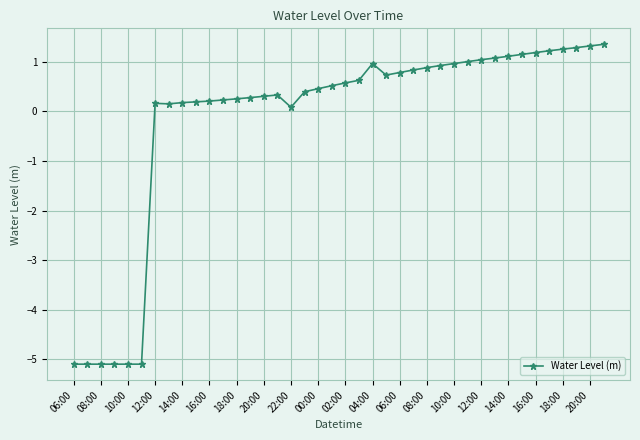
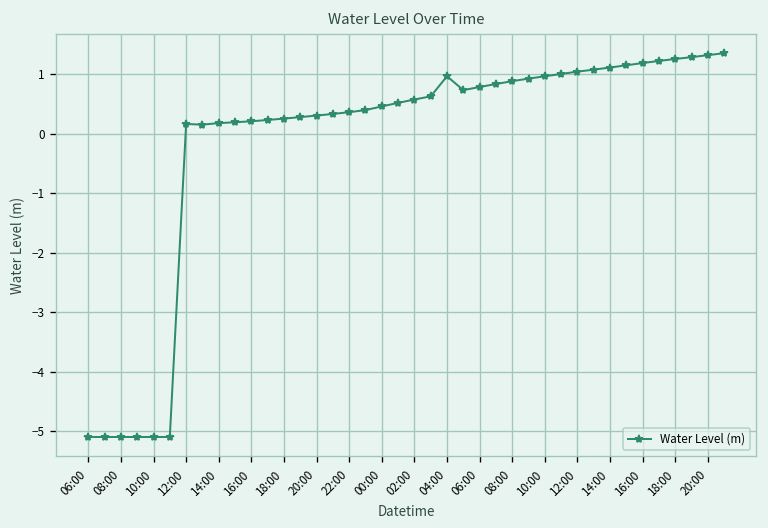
  {
-   "22:00": 0.1,
+   "22:00": 0.4,
    "00:00": 0.5,
    "02:00": 0.6,
    "04:00": 1.0
  }
